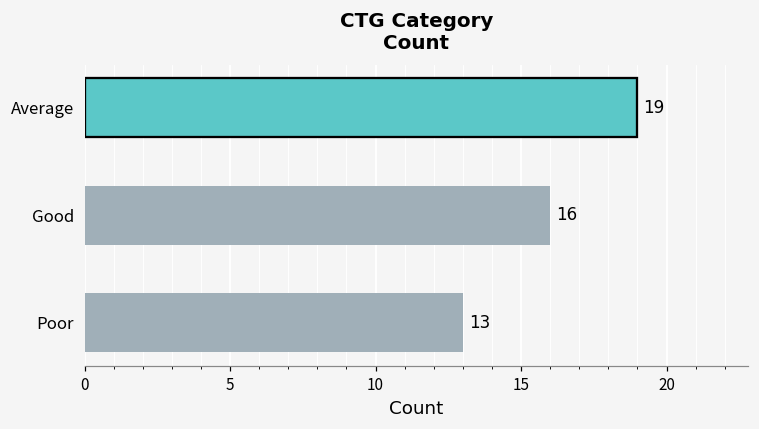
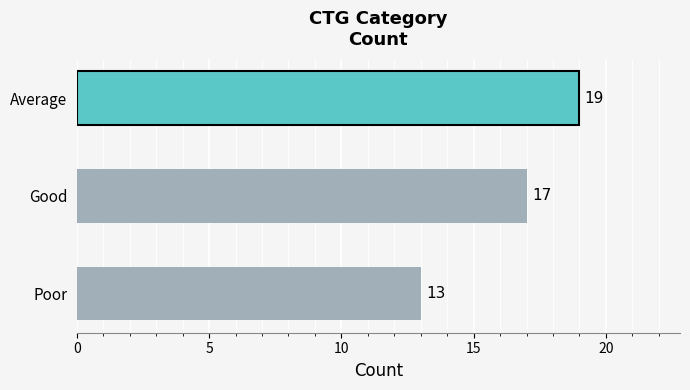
  {
    "Average": 19,
-   "Good": 16,
+   "Good": 17,
    "Poor": 13
  }
